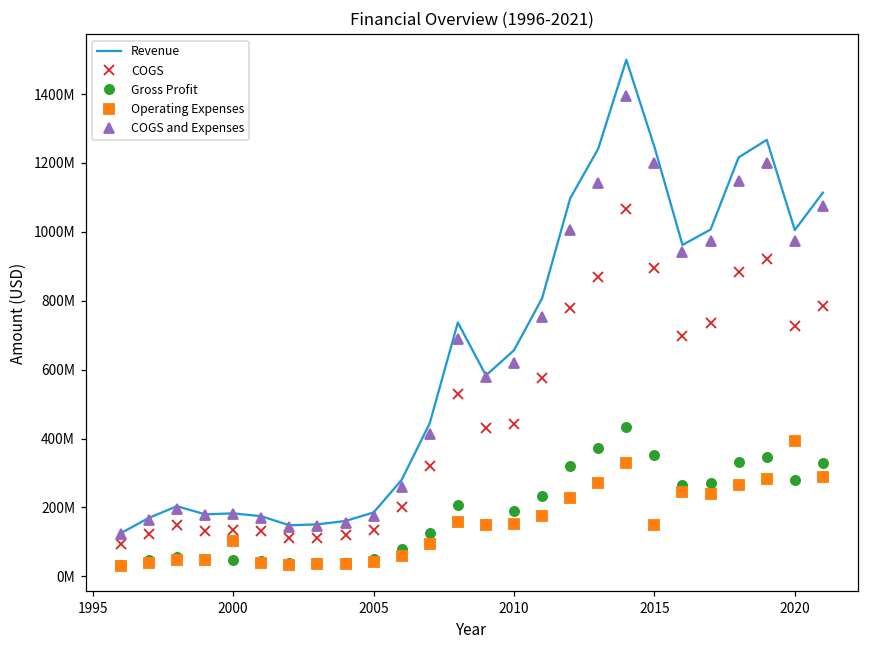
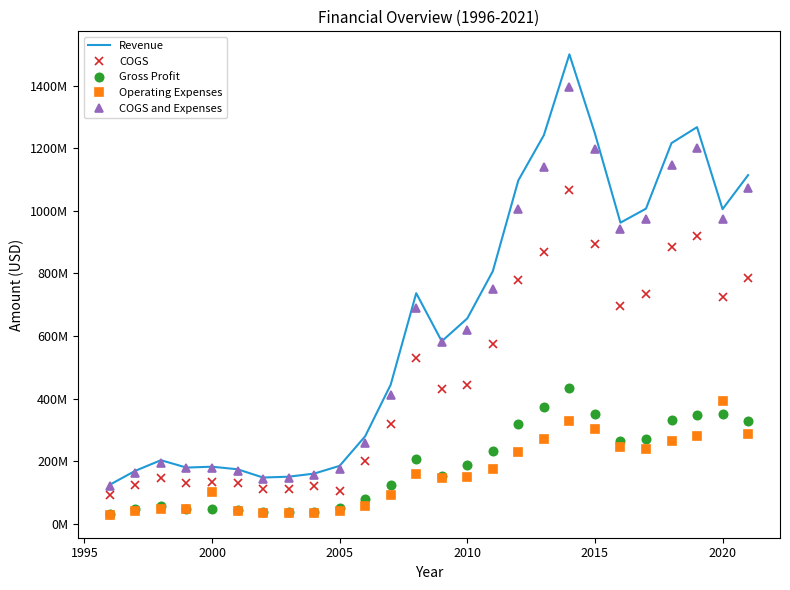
  {
    "Revenue": {
      "2005": 190000000,
      "2010": 660000000,
      "2015": 1250000000,
      "2020": 1010000000
    },
    "COGS": {
      "2000": 140000000,
-     "2005": 140000000,
+     "2005": 100000000,
      "2010": 440000000,
      "2015": 900000000,
      "2020": 730000000
    },
    "Gross Profit": {
      "2000": 50000000,
      "2005": 50000000,
      "2010": 190000000,
      "2015": 350000000,
-     "2020": 280000000
+     "2020": 350000000
    },
    "Operating Expenses": {
      "2000": 100000000,
      "2005": 40000000,
      "2010": 150000000,
-     "2015": 150000000,
+     "2015": 300000000,
      "2020": 390000000
    },
    "COGS and Expenses": {
      "2005": 180000000,
      "2010": 620000000,
      "2015": 1200000000,
      "2020": 970000000
    }
  }
